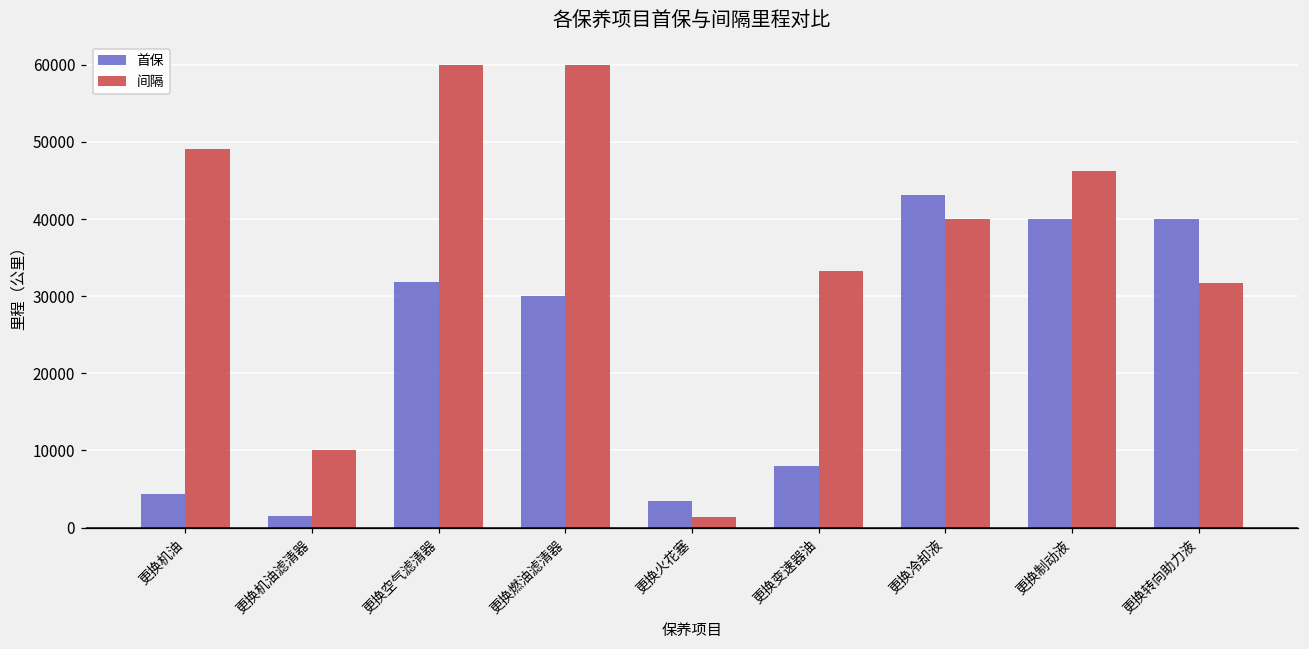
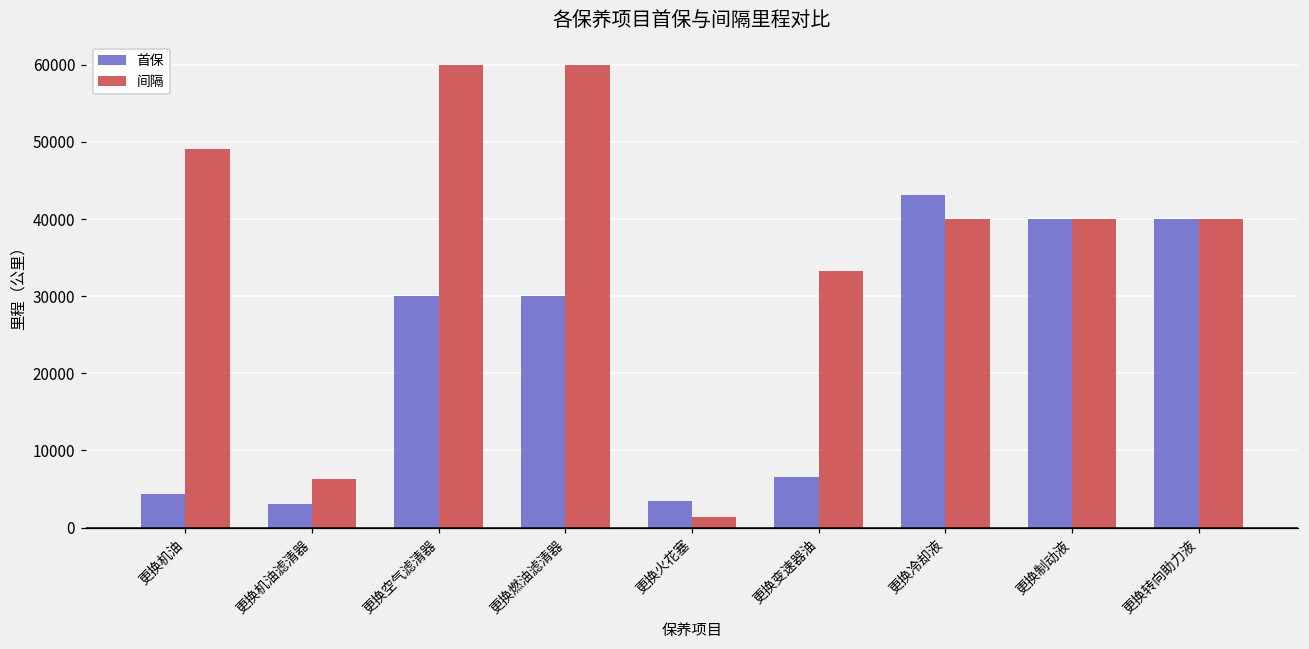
  {
    "首保": {
      "更换机油": 4000,
-     "更换机油滤清器": 2000,
-     "更换空气滤清器": 32000,
+     "更换机油滤清器": 3000,
+     "更换空气滤清器": 30000,
      "更换燃油滤清器": 30000,
      "更换火花塞": 3000,
-     "更换变速器油": 8000,
+     "更换变速器油": 7000,
      "更换冷却液": 43000,
      "更换制动液": 40000,
      "更换转向助力液": 40000
    },
    "间隔": {
      "更换机油": 49000,
-     "更换机油滤清器": 10000,
+     "更换机油滤清器": 6000,
      "更换空气滤清器": 60000,
      "更换燃油滤清器": 60000,
      "更换火花塞": 1000,
      "更换变速器油": 33000,
      "更换冷却液": 40000,
-     "更换制动液": 46000,
-     "更换转向助力液": 32000
+     "更换制动液": 40000,
+     "更换转向助力液": 40000
    }
  }
